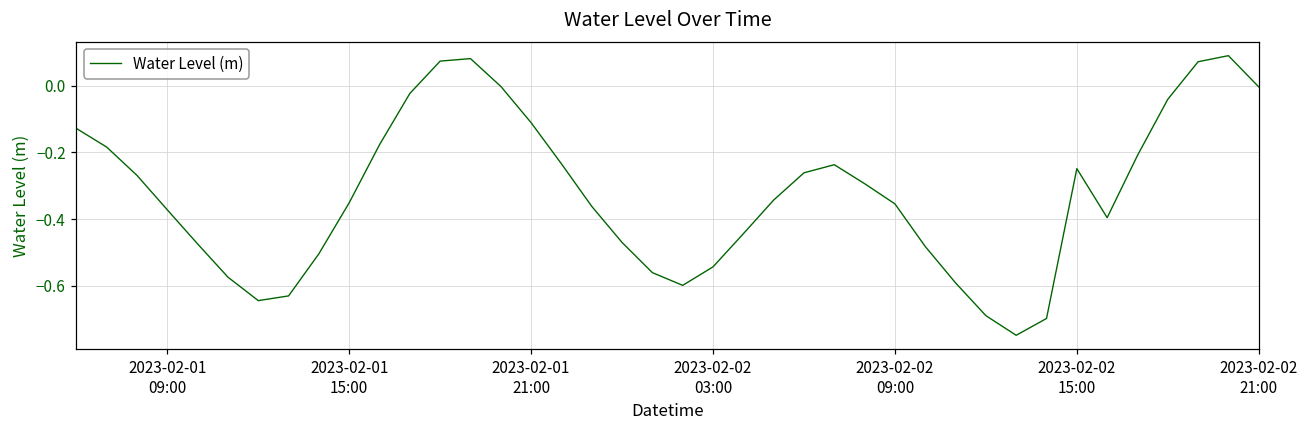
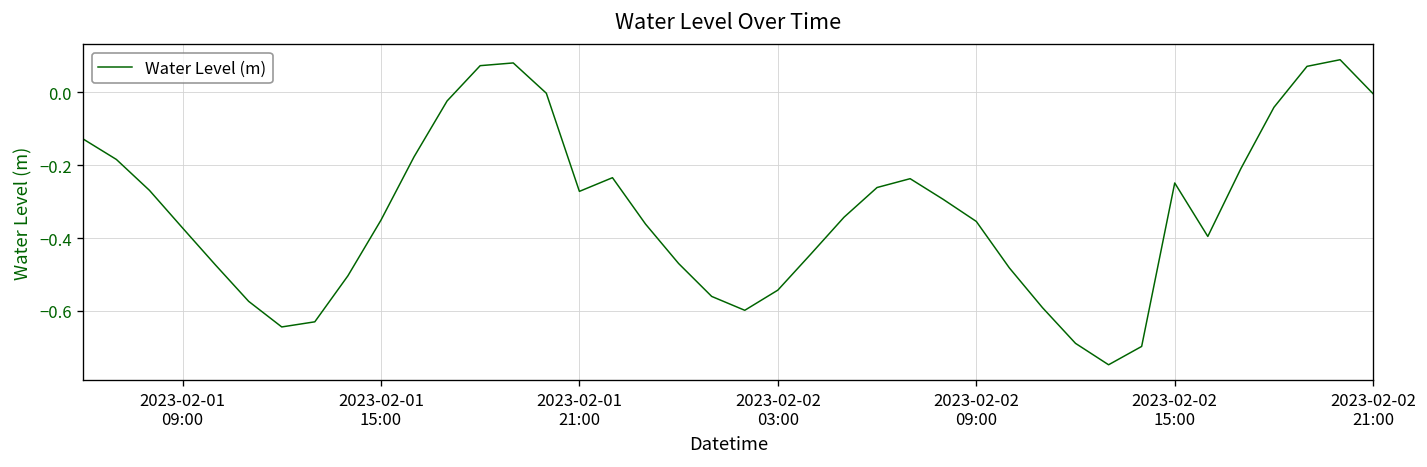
  {
    "2023-02-01 09:00": -0.37,
    "2023-02-01 15:00": -0.35,
-   "2023-02-01 21:00": -0.11,
+   "2023-02-01 21:00": -0.27,
    "2023-02-02 03:00": -0.54,
    "2023-02-02 09:00": -0.35,
    "2023-02-02 15:00": -0.25,
    "2023-02-02 21:00": 0.00
  }
